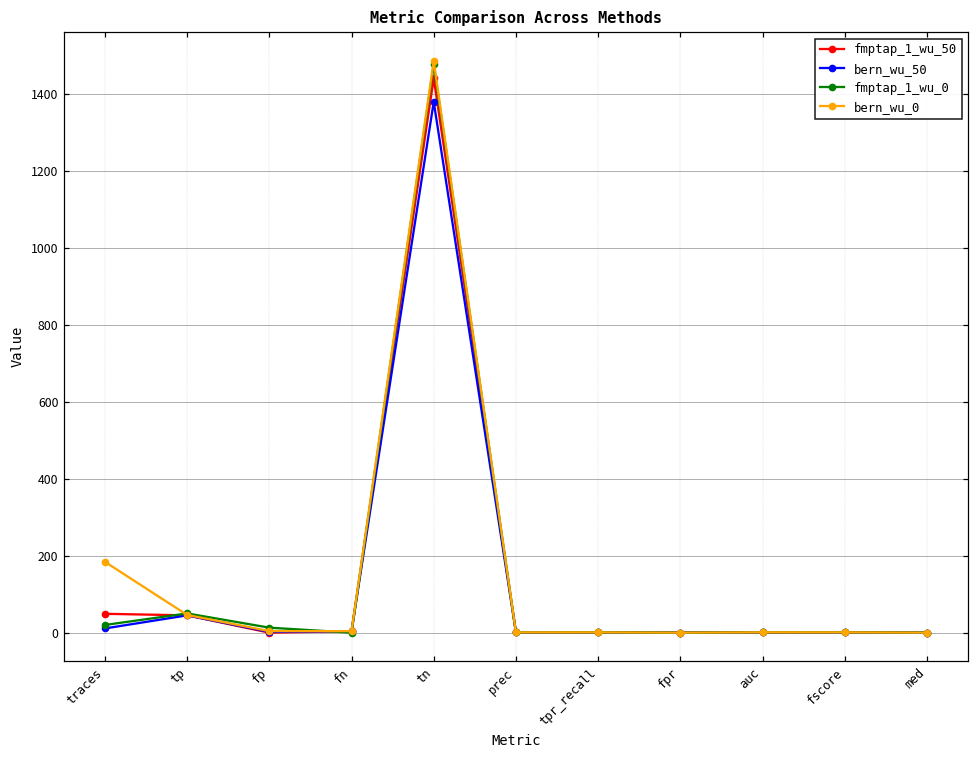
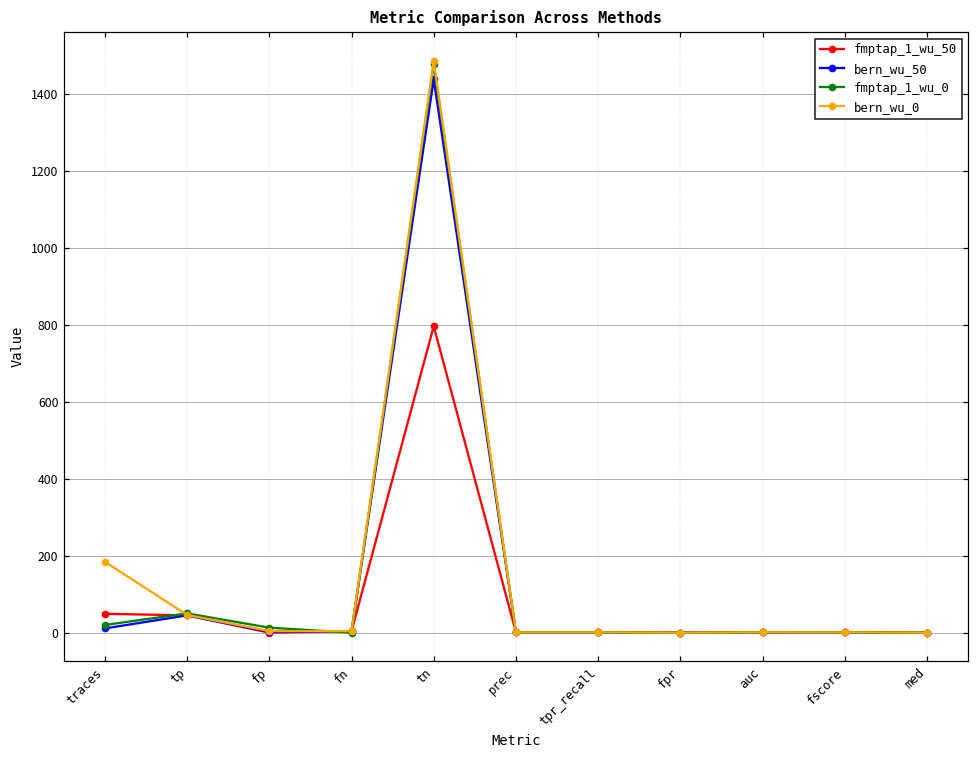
  {
    "fmptap_1_wu_50": {
      "traces": 50,
-     "tn": 1440
+     "tn": 800
    },
    "bern_wu_50": {
      "traces": 10,
-     "tn": 1380
+     "tn": 1440
    },
    "fmptap_1_wu_0": {
      "traces": 20,
      "fp": 10,
      "tn": 1480
    },
    "bern_wu_0": {
      "traces": 180,
      "tn": 1490
    }
  }
